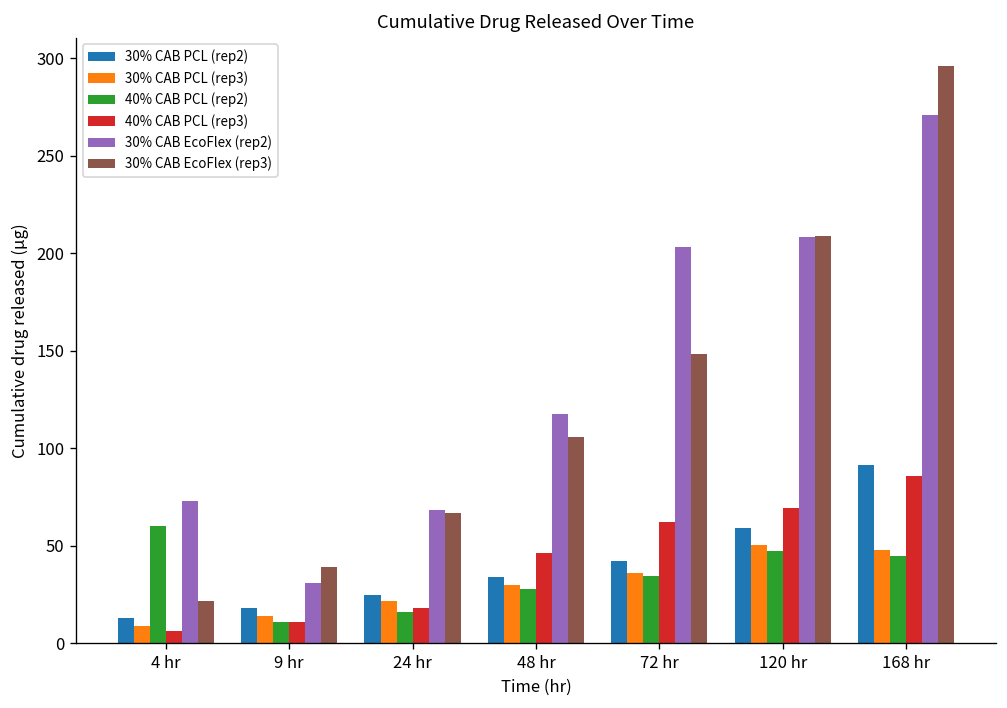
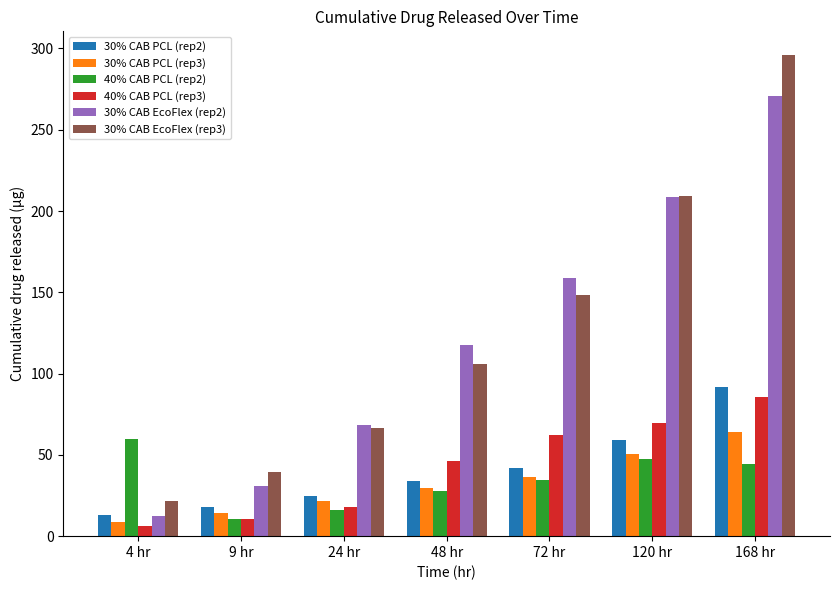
  {
    "30% CAB PCL (rep2)": {
      "4 hr": 13,
      "9 hr": 18,
      "24 hr": 25,
      "48 hr": 34,
      "72 hr": 42,
      "120 hr": 59,
      "168 hr": 92
    },
    "30% CAB PCL (rep3)": {
      "4 hr": 9,
      "9 hr": 14,
      "24 hr": 22,
      "48 hr": 30,
      "72 hr": 36,
      "120 hr": 51,
-     "168 hr": 48
+     "168 hr": 64
    },
    "40% CAB PCL (rep2)": {
      "4 hr": 60,
      "9 hr": 11,
      "24 hr": 16,
      "48 hr": 28,
      "72 hr": 35,
      "120 hr": 47,
      "168 hr": 45
    },
    "40% CAB PCL (rep3)": {
      "4 hr": 6,
      "9 hr": 11,
      "24 hr": 18,
      "48 hr": 46,
      "72 hr": 62,
      "120 hr": 70,
      "168 hr": 86
    },
    "30% CAB EcoFlex (rep2)": {
-     "4 hr": 73,
+     "4 hr": 13,
      "9 hr": 31,
      "24 hr": 68,
      "48 hr": 118,
-     "72 hr": 203,
+     "72 hr": 159,
      "120 hr": 209,
      "168 hr": 271
    },
    "30% CAB EcoFlex (rep3)": {
      "4 hr": 22,
      "9 hr": 39,
      "24 hr": 67,
      "48 hr": 106,
      "72 hr": 148,
      "120 hr": 209,
      "168 hr": 296
    }
  }
